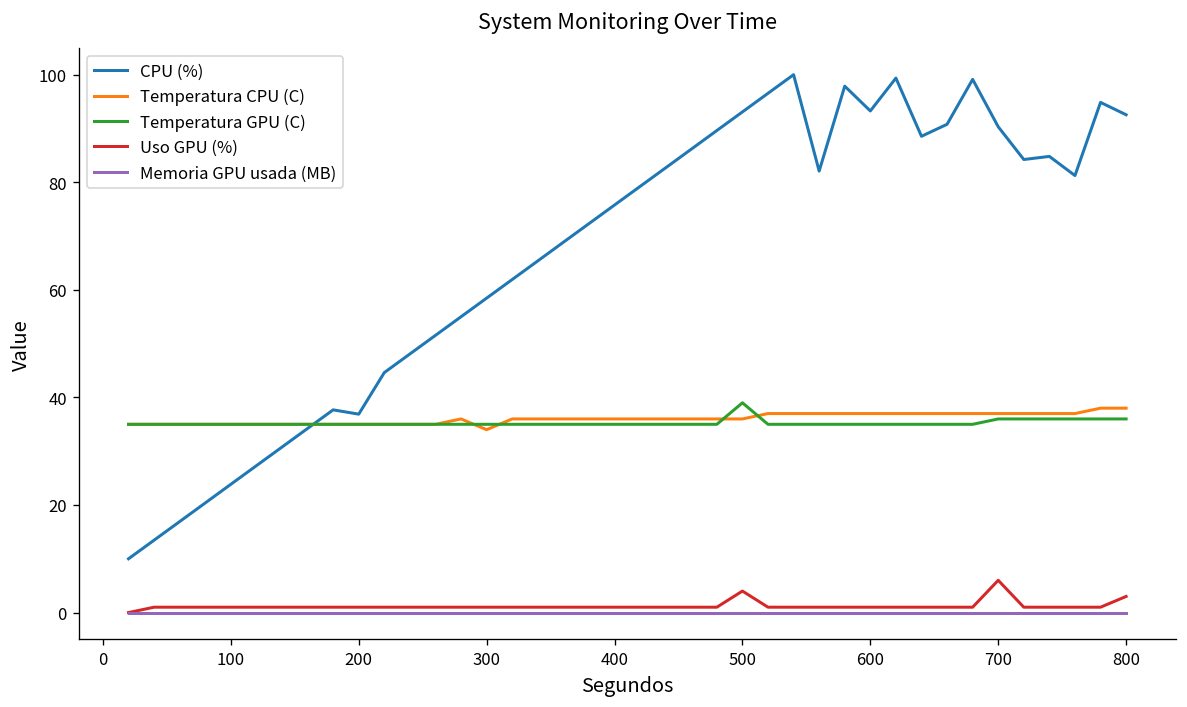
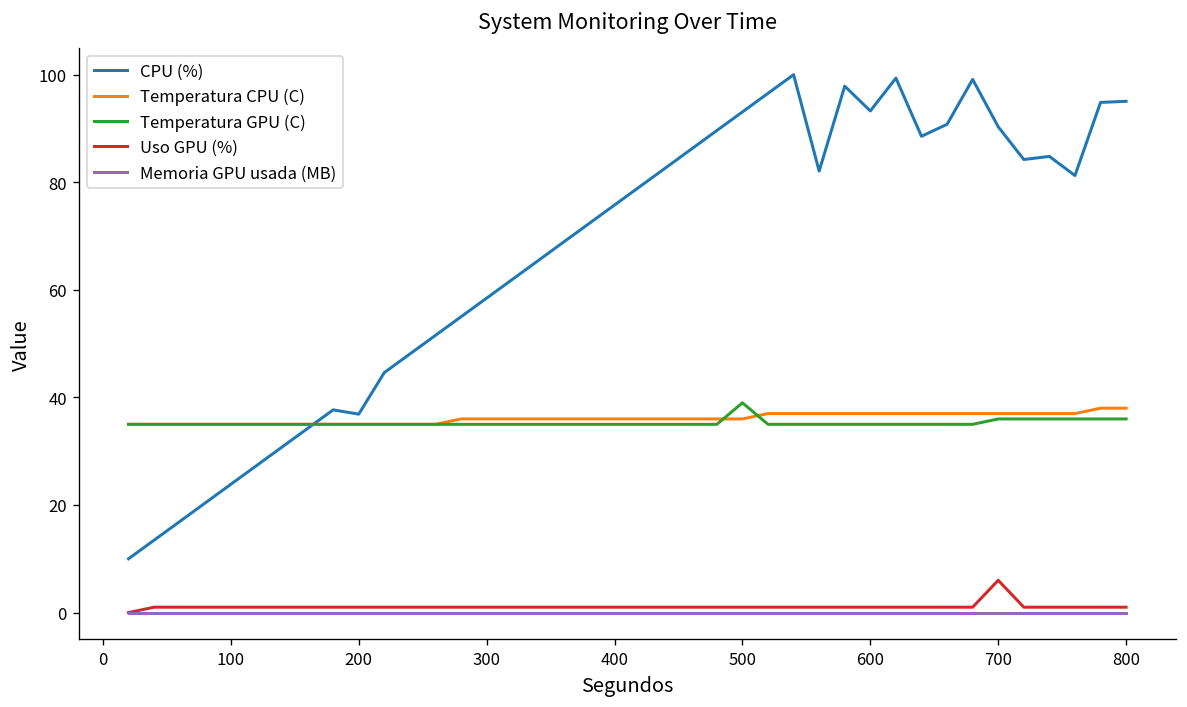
  {
    "CPU (%)": {
      "100": 24,
      "200": 37,
      "300": 58,
      "400": 76,
      "500": 93,
      "600": 93,
      "700": 90,
-     "800": 93
+     "800": 95
    },
    "Temperatura CPU (C)": {
-     "300": 34,
+     "300": 36,
      "400": 36,
      "500": 36,
      "600": 37,
      "700": 37,
      "800": 38
    },
    "Temperatura GPU (C)": {
      "300": 35,
      "400": 35,
      "500": 39,
      "600": 35,
      "700": 36,
      "800": 36
    },
    "Uso GPU (%)": {
      "100": 1,
      "200": 1,
      "300": 1,
      "400": 1,
-     "500": 4,
+     "500": 1,
      "600": 1,
      "700": 6,
-     "800": 3
+     "800": 1
    },
    "Memoria GPU usada (MB)": {
      "100": 0,
      "200": 0,
      "300": 0,
      "400": 0,
      "500": 0,
      "600": 0,
      "700": 0,
      "800": 0
    }
  }
